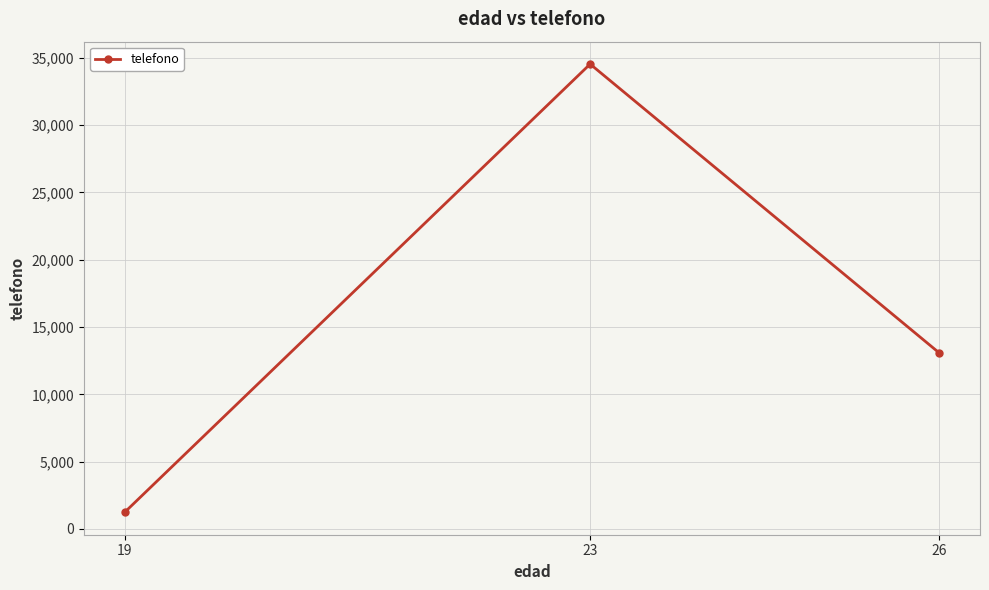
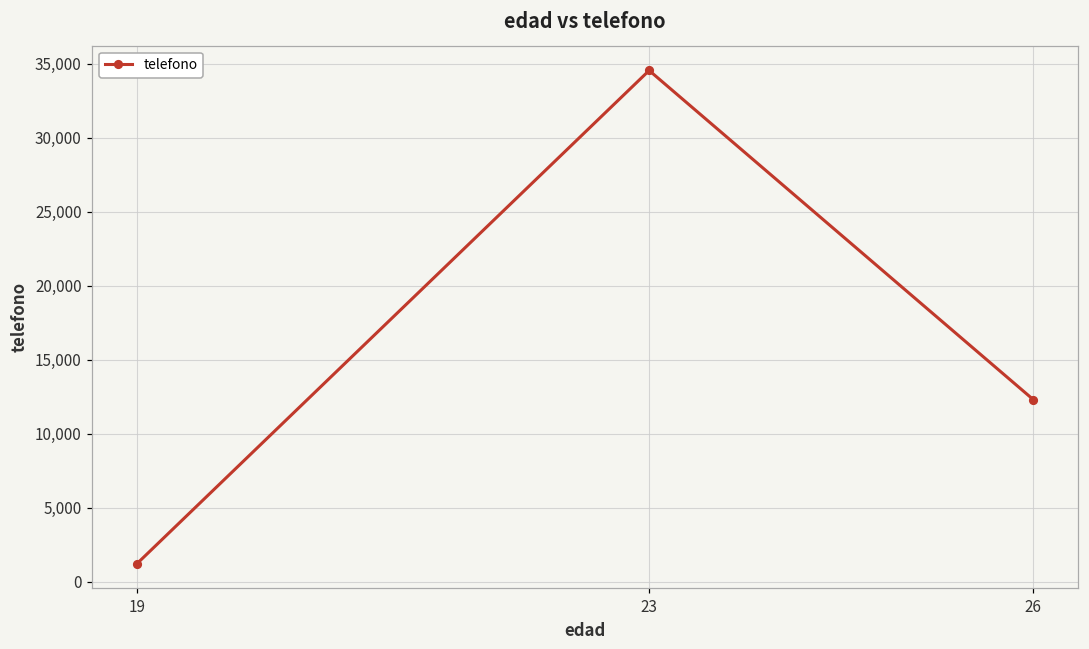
  {
    "19": "1,200",
    "23": "34,500",
-   "26": "13,100"
+   "26": "12,300"
  }
